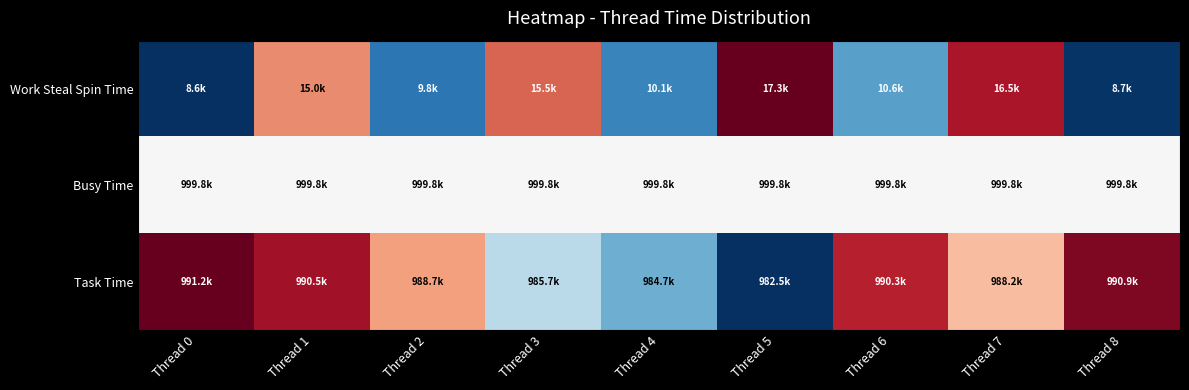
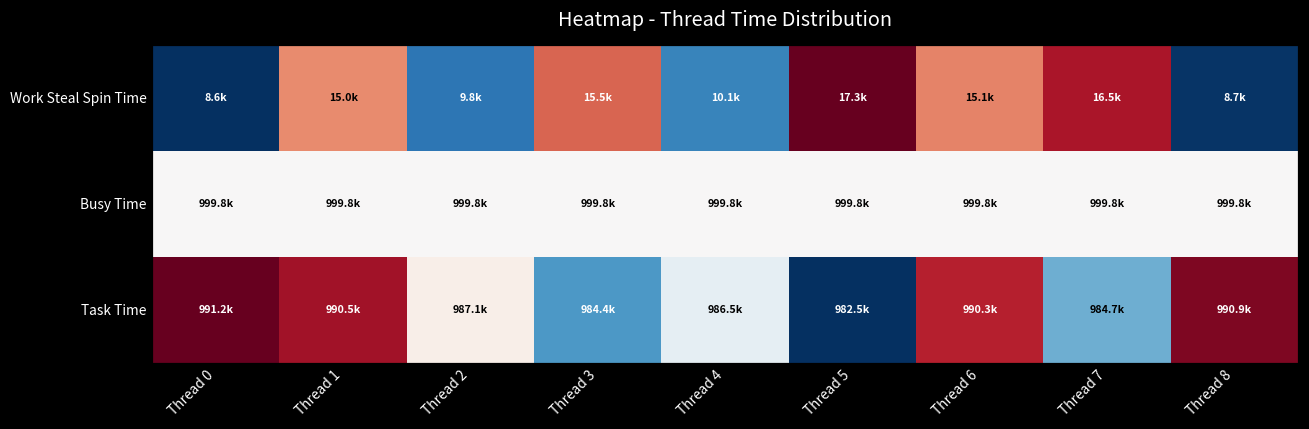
  {
    "Work Steal Spin Time": {
      "Thread 0": "8.6k",
      "Thread 1": "15.0k",
      "Thread 2": "9.8k",
      "Thread 3": "15.5k",
      "Thread 4": "10.1k",
      "Thread 5": "17.3k",
-     "Thread 6": "10.6k",
+     "Thread 6": "15.1k",
      "Thread 7": "16.5k",
      "Thread 8": "8.7k"
    },
    "Busy Time": {
      "Thread 0": "999.8k",
      "Thread 1": "999.8k",
      "Thread 2": "999.8k",
      "Thread 3": "999.8k",
      "Thread 4": "999.8k",
      "Thread 5": "999.8k",
      "Thread 6": "999.8k",
      "Thread 7": "999.8k",
      "Thread 8": "999.8k"
    },
    "Task Time": {
      "Thread 0": "991.2k",
      "Thread 1": "990.5k",
-     "Thread 2": "988.7k",
-     "Thread 3": "985.7k",
-     "Thread 4": "984.7k",
+     "Thread 2": "987.1k",
+     "Thread 3": "984.4k",
+     "Thread 4": "986.5k",
      "Thread 5": "982.5k",
      "Thread 6": "990.3k",
-     "Thread 7": "988.2k",
+     "Thread 7": "984.7k",
      "Thread 8": "990.9k"
    }
  }
